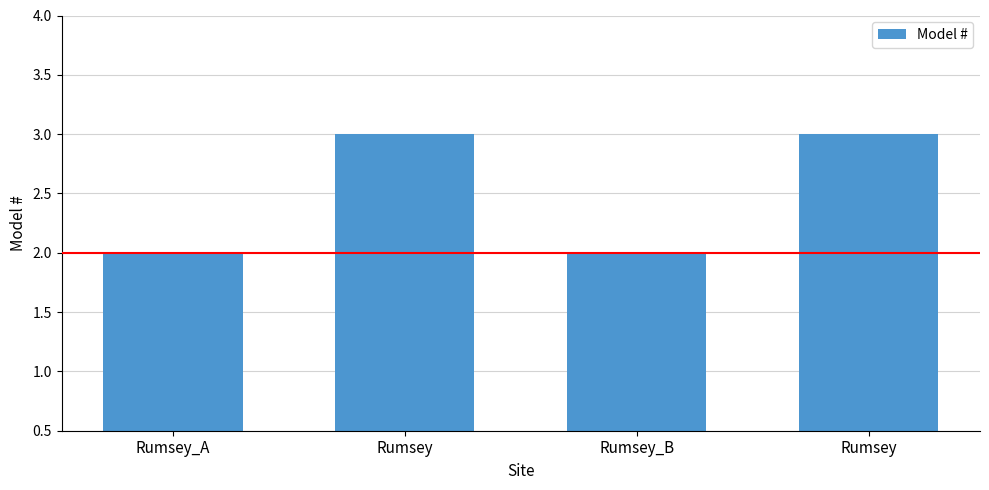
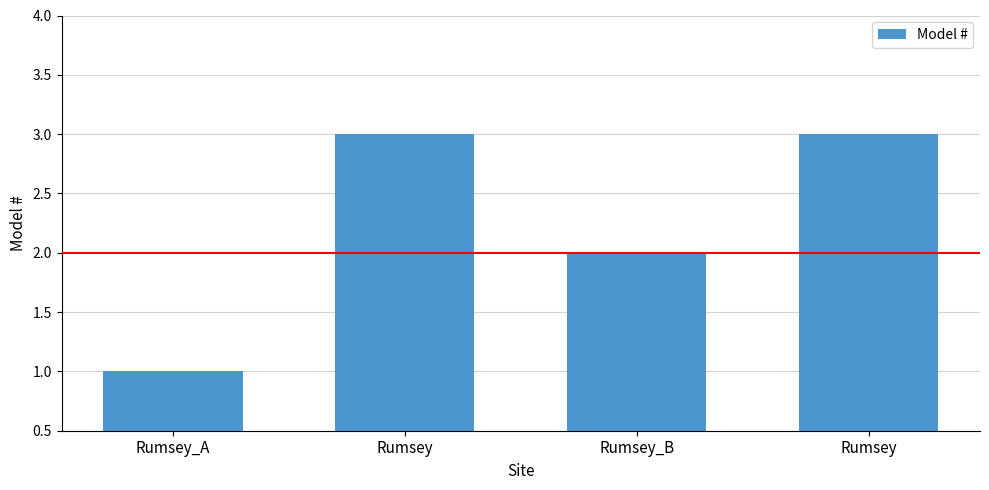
  {
-   "Rumsey_A": 2,
+   "Rumsey_A": 1,
    "Rumsey_B": 2
  }
